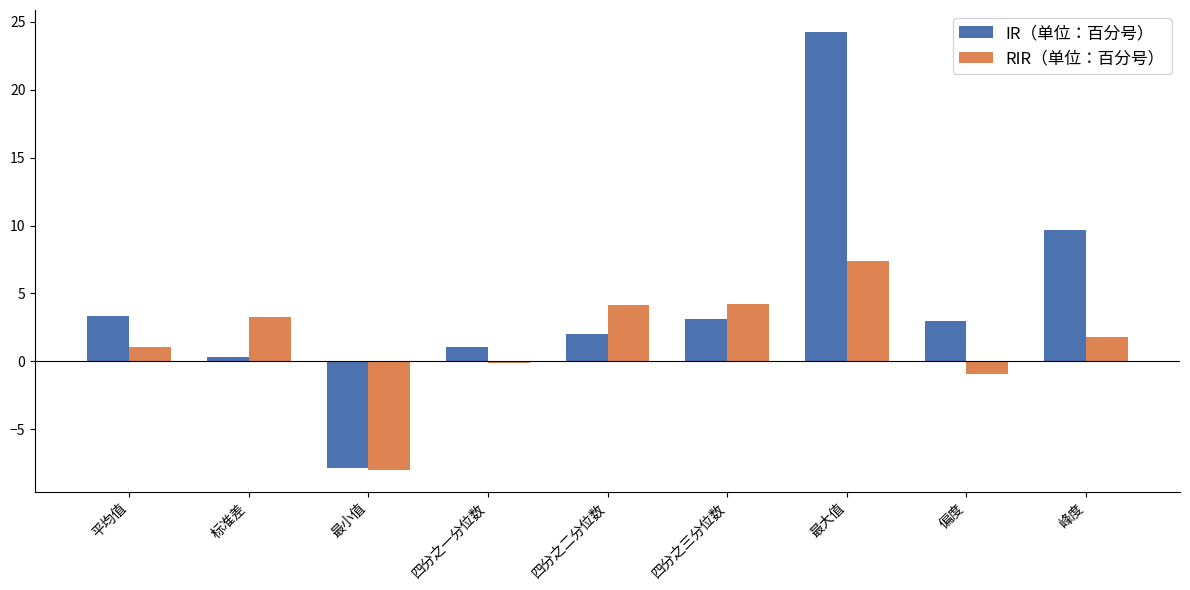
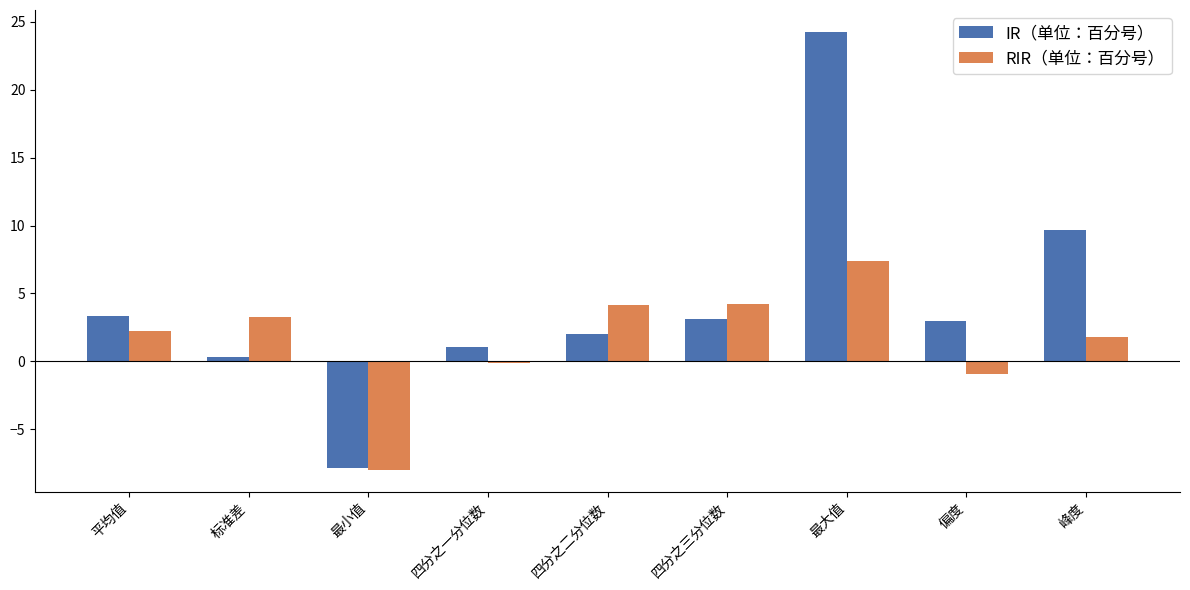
  {
    "IR（单位：百分号）": {
      "平均值": 3.3,
      "标准差": 0.3,
      "最小值": -7.9,
      "四分之一分位数": 1.0,
      "四分之二分位数": 2.0,
      "四分之三分位数": 3.1,
      "最大值": 24.3,
      "偏度": 3.0,
      "峰度": 9.7
    },
    "RIR（单位：百分号）": {
-     "平均值": 1.0,
+     "平均值": 2.2,
      "标准差": 3.3,
      "最小值": -8.0,
      "四分之二分位数": 4.2,
      "四分之三分位数": 4.2,
      "最大值": 7.4,
      "偏度": -1.0,
      "峰度": 1.8
    }
  }
